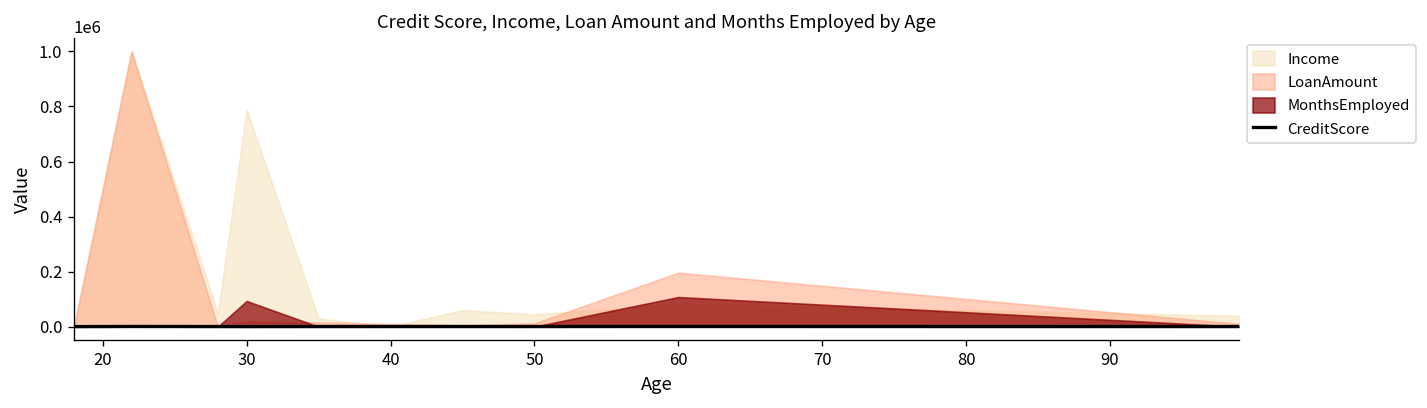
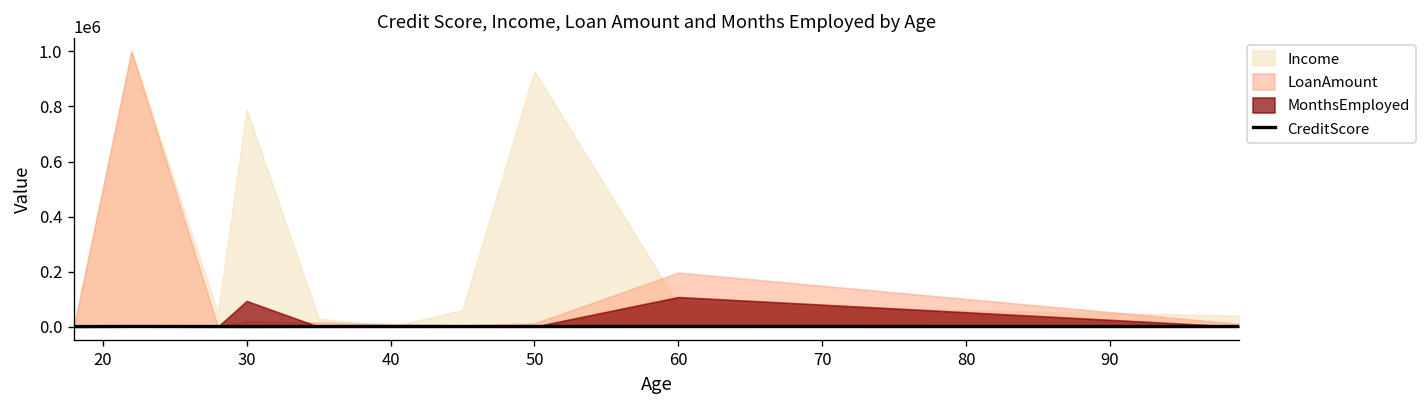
  {
    "CreditScore": {
      "30": 0,
      "60": 0
    },
    "Income": {
      "30": 790000,
-     "50": 50000,
+     "50": 930000,
      "60": 80000
    },
    "LoanAmount": {
      "30": 20000,
      "50": 10000,
      "60": 200000
    },
    "MonthsEmployed": {
      "30": 90000,
      "60": 110000
    }
  }
